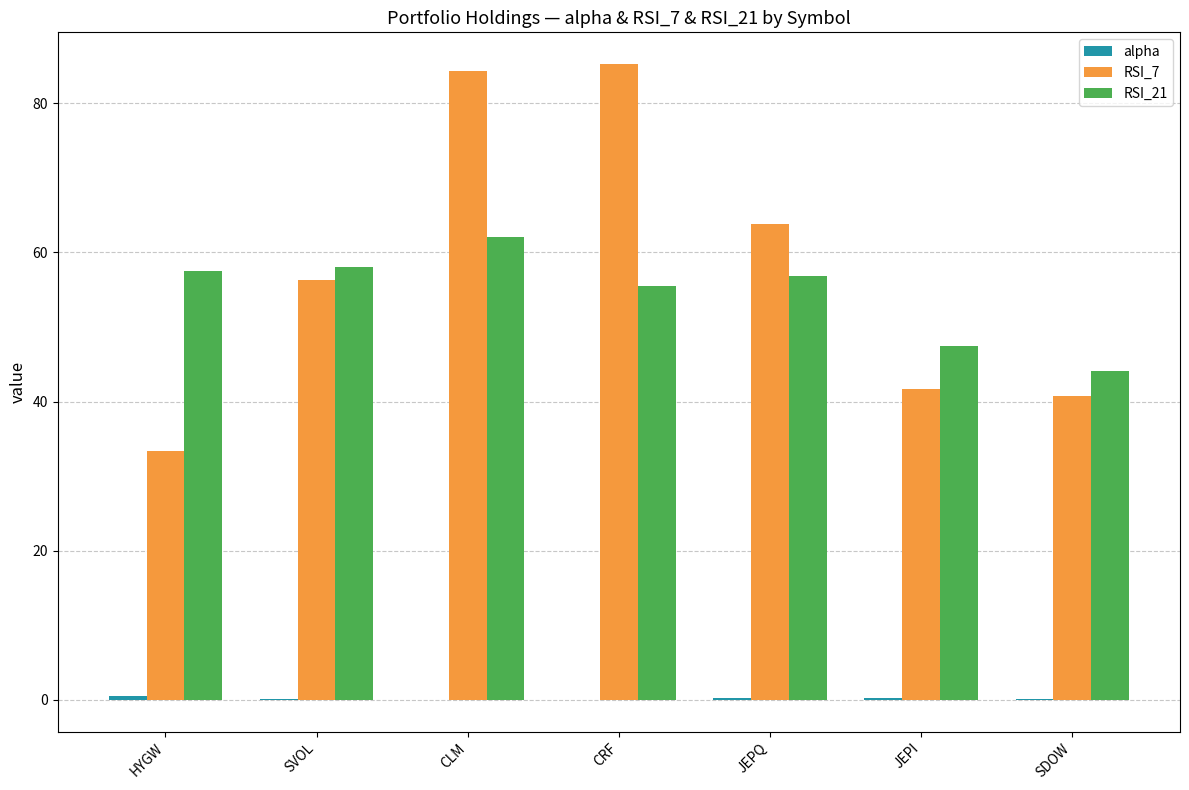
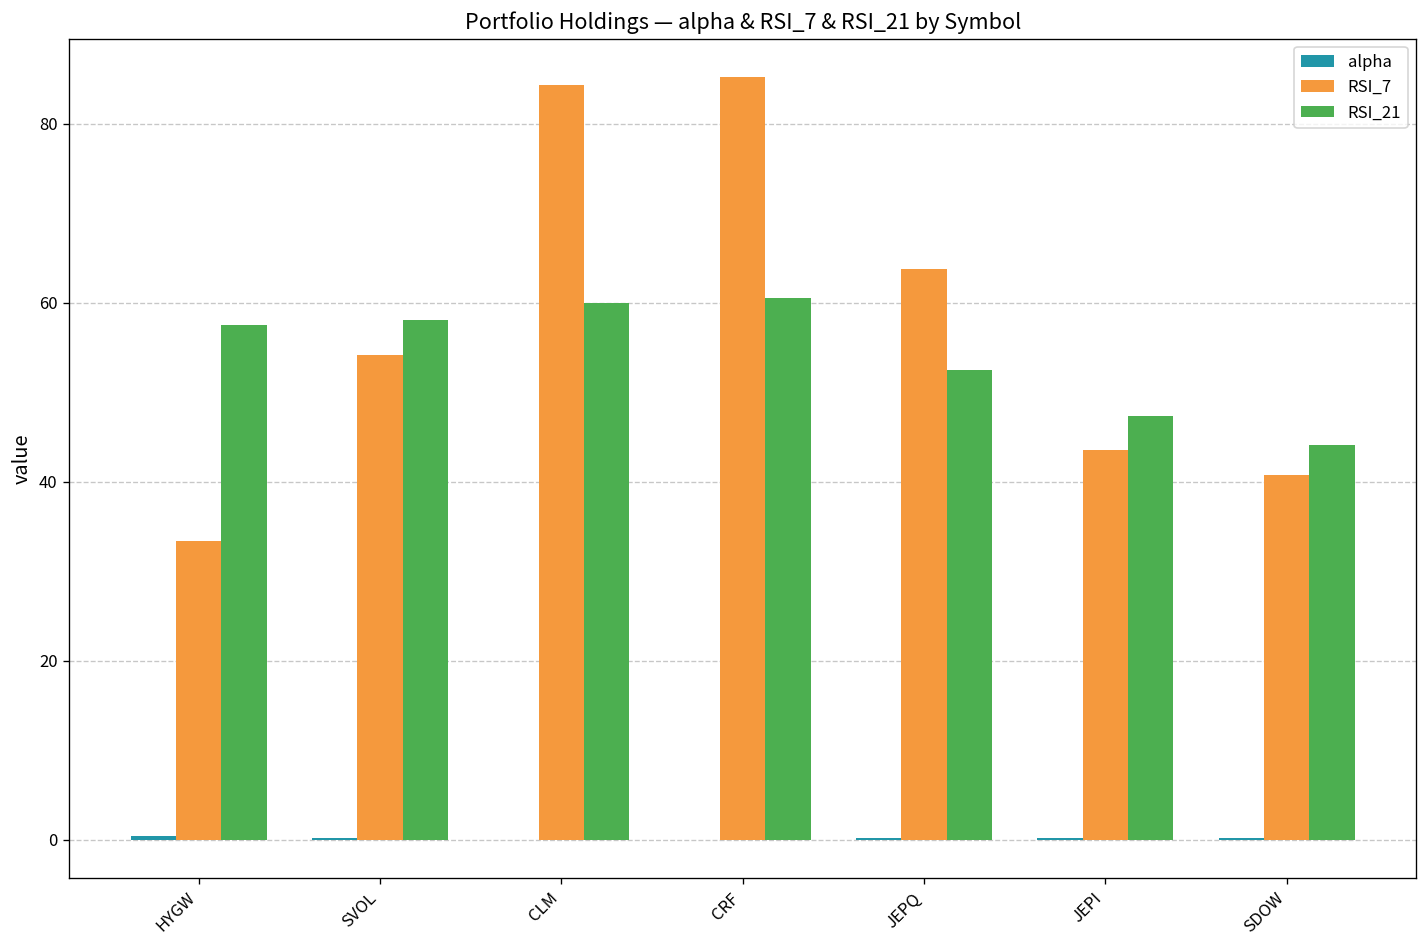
  {
    "alpha": {
      "HYGW": 0
    },
    "RSI_7": {
      "HYGW": 33,
-     "SVOL": 56,
+     "SVOL": 54,
      "CLM": 84,
      "CRF": 85,
      "JEPQ": 64,
-     "JEPI": 42,
+     "JEPI": 44,
      "SDOW": 41
    },
    "RSI_21": {
      "HYGW": 57,
      "SVOL": 58,
-     "CLM": 62,
-     "CRF": 55,
-     "JEPQ": 57,
+     "CLM": 60,
+     "CRF": 61,
+     "JEPQ": 53,
      "JEPI": 47,
      "SDOW": 44
    }
  }
